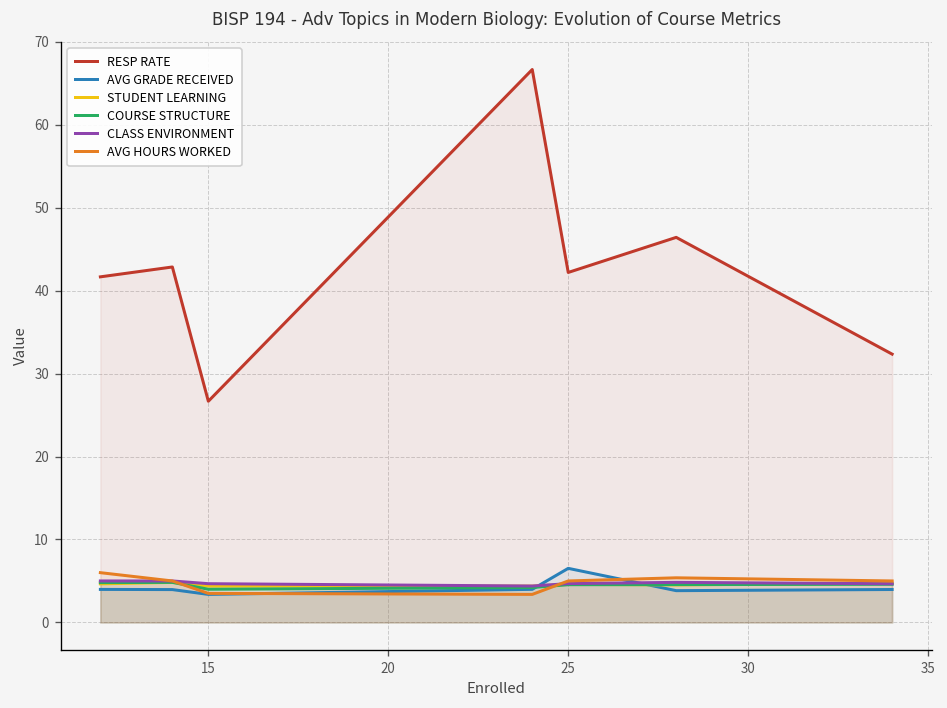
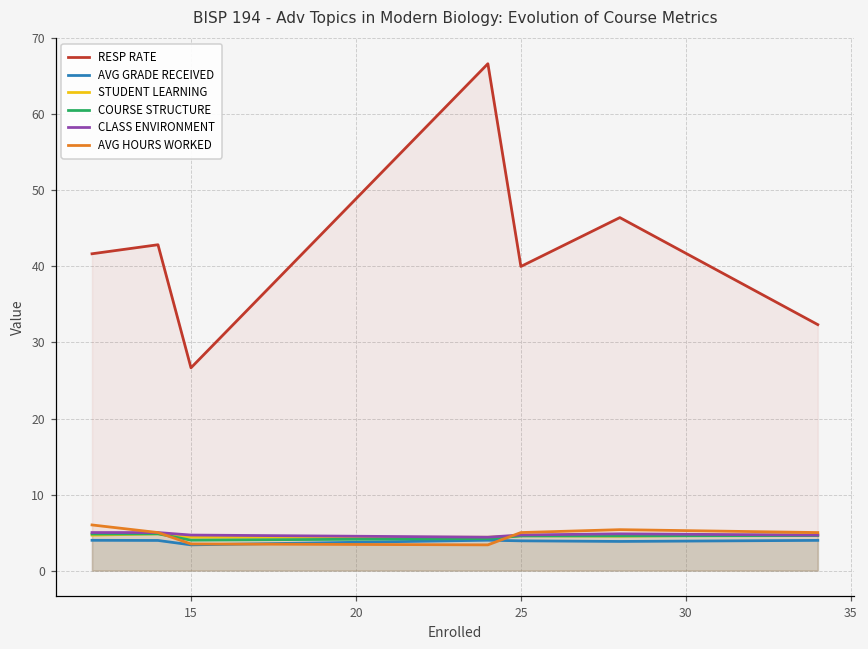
  {
    "RESP RATE": {
      "15": 27,
-     "25": 42
+     "25": 40
    },
    "AVG GRADE RECEIVED": {
-     "25": 7
+     "25": 4
    },
    "COURSE STRUCTURE": {
      "15": 4
    }
  }
